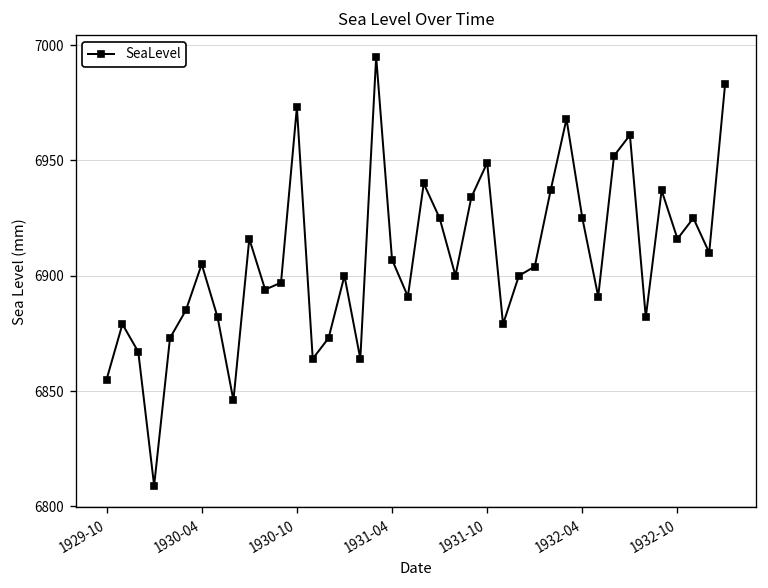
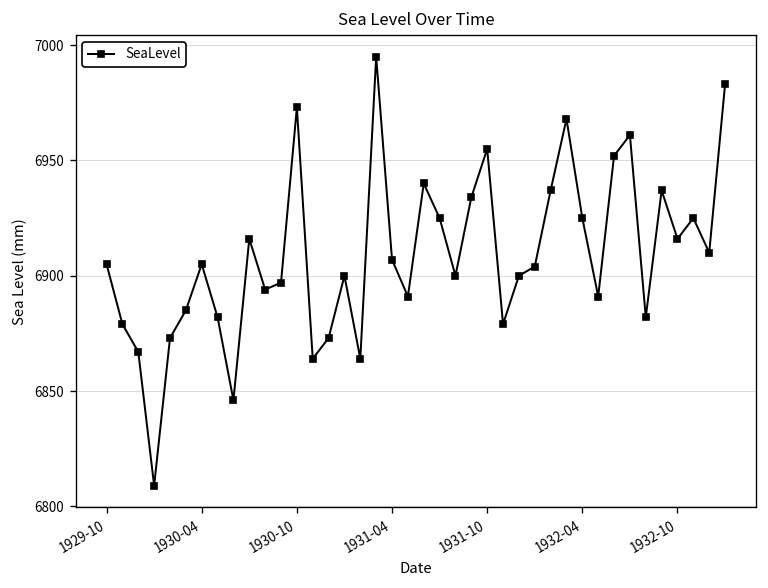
  {
-   "1929-10": 6855,
+   "1929-10": 6905,
    "1930-04": 6905,
    "1930-10": 6973,
    "1931-04": 6907,
-   "1931-10": 6949,
+   "1931-10": 6955,
    "1932-04": 6925,
    "1932-10": 6916
  }
